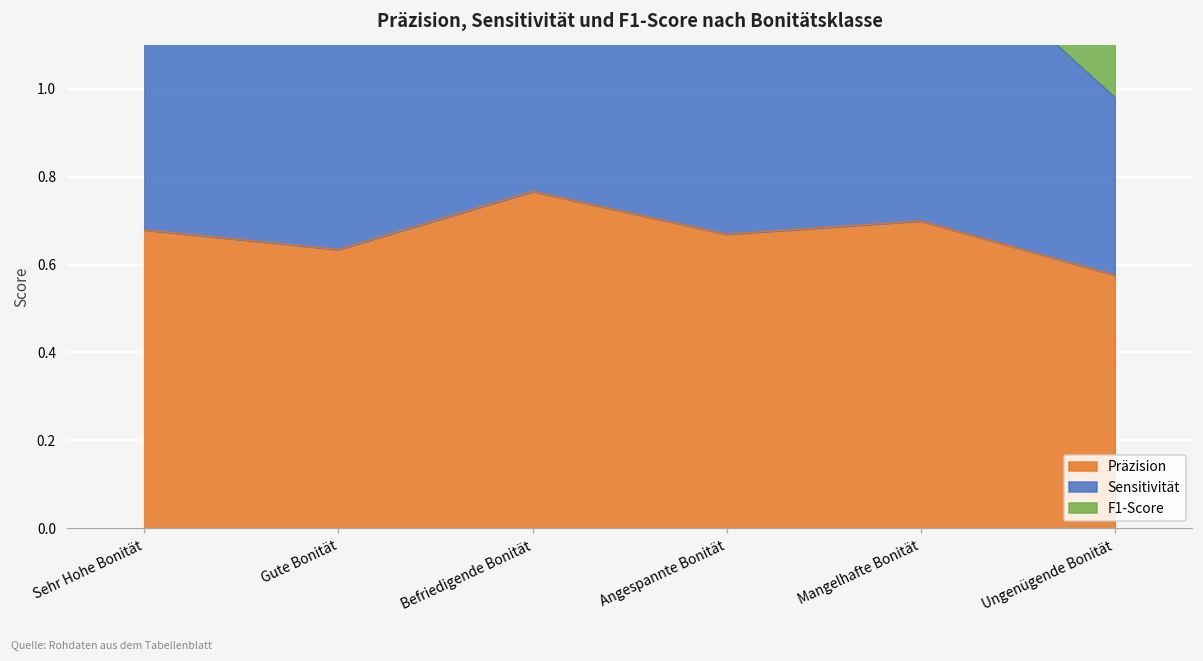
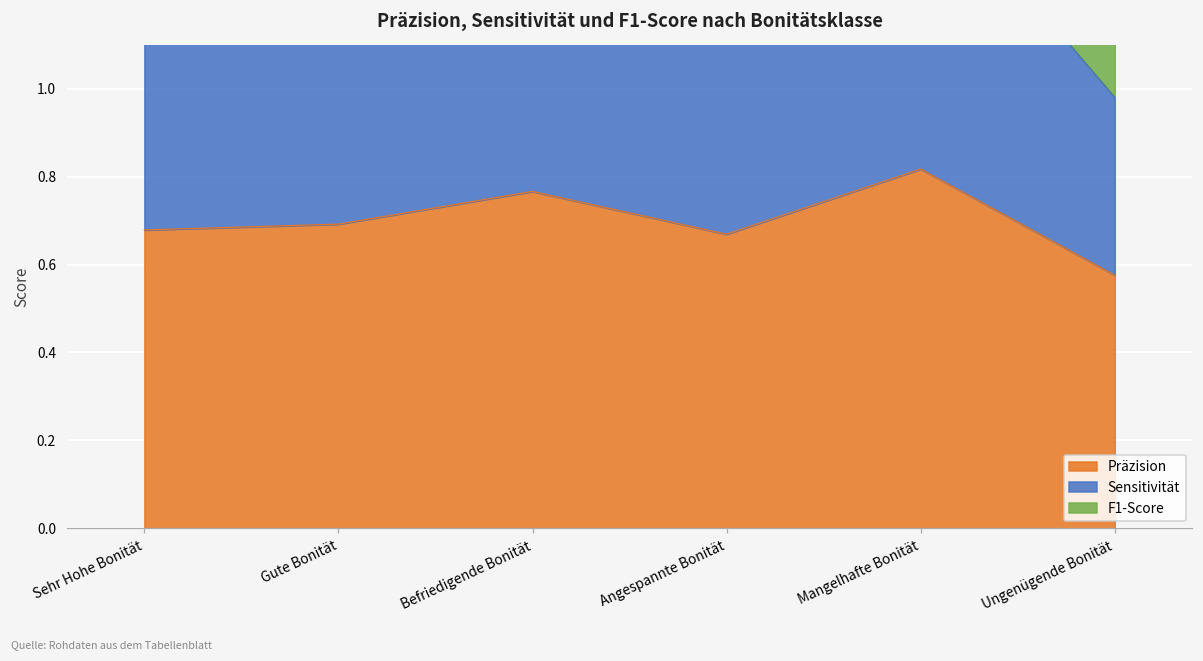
  {
    "Präzision": {
      "Sehr Hohe Bonität": 0.68,
-     "Gute Bonität": 0.63,
+     "Gute Bonität": 0.69,
      "Befriedigende Bonität": 0.77,
      "Angespannte Bonität": 0.67,
-     "Mangelhafte Bonität": 0.70,
+     "Mangelhafte Bonität": 0.82,
      "Ungenügende Bonität": 0.58
    },
    "Sensitivität": {
      "Ungenügende Bonität": 0.40
    }
  }
